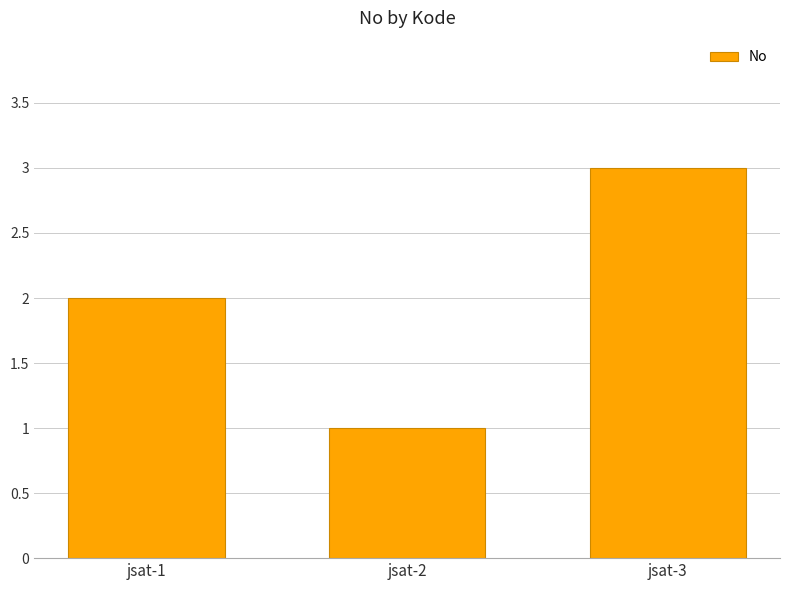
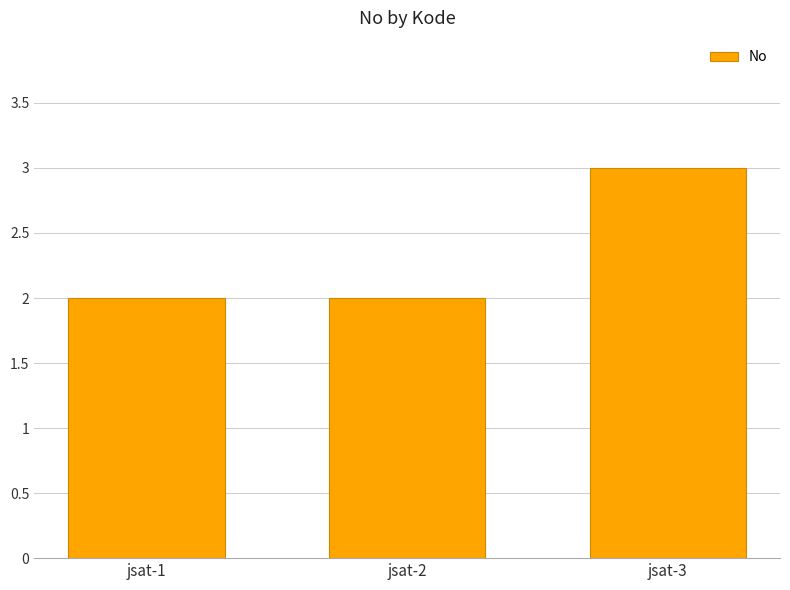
  {
    "jsat-1": 2,
-   "jsat-2": 1,
+   "jsat-2": 2,
    "jsat-3": 3
  }
